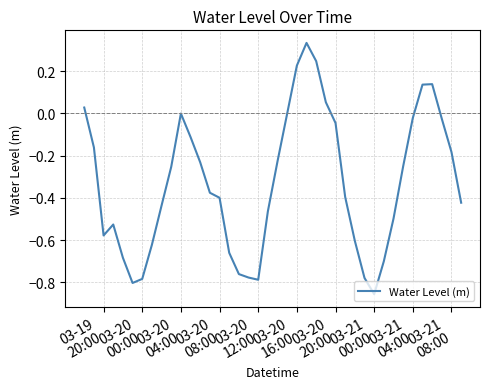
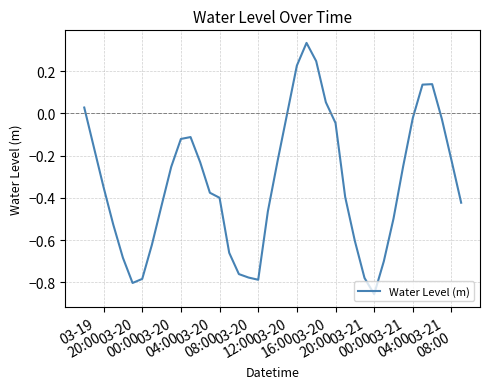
  {
-   "03-19 20:00": -0.58,
+   "03-19 20:00": -0.35,
    "03-20 00:00": -0.78,
-   "03-20 04:00": 0.00,
+   "03-20 04:00": -0.12,
    "03-20 08:00": -0.40,
    "03-20 12:00": -0.79,
    "03-20 16:00": 0.23,
    "03-20 20:00": -0.05,
    "03-21 04:00": -0.02,
-   "03-21 08:00": -0.18
+   "03-21 08:00": -0.22
  }
